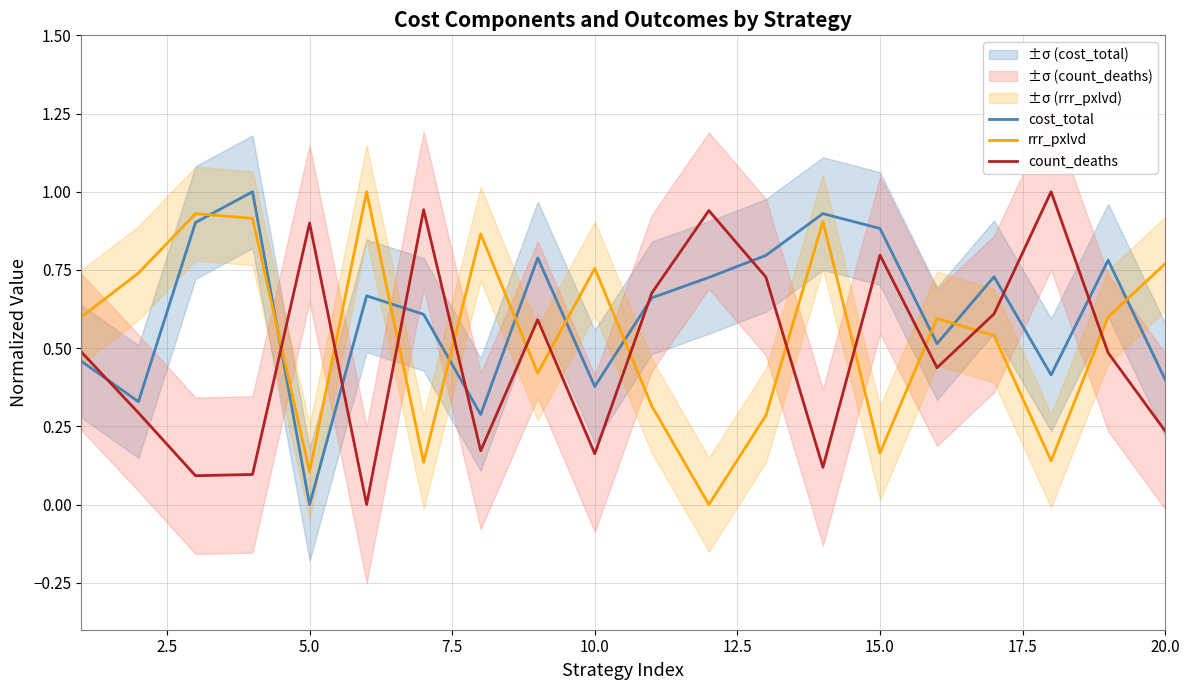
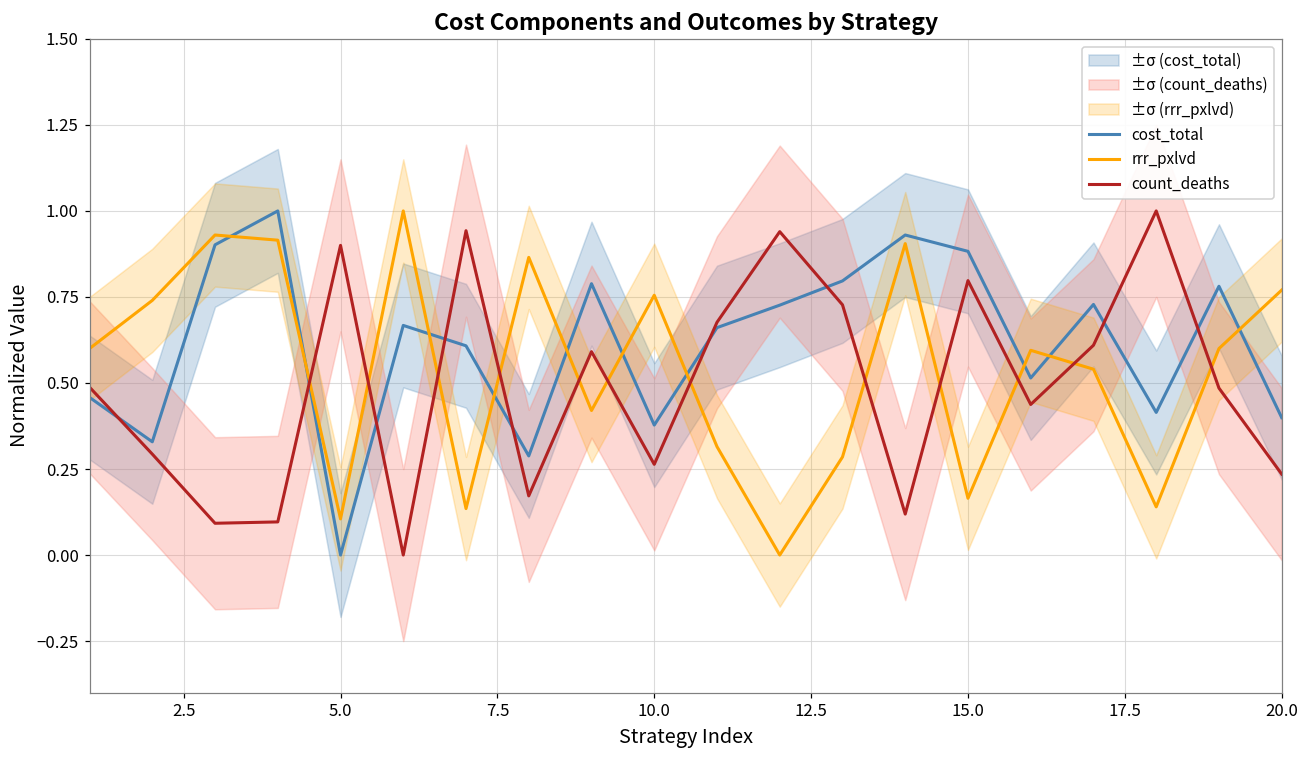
  {
    "count_deaths": {
      "5.0": 0.90,
-     "10.0": 0.16,
+     "10.0": 0.26,
      "15.0": 0.80,
      "20.0": 0.24
    }
  }
